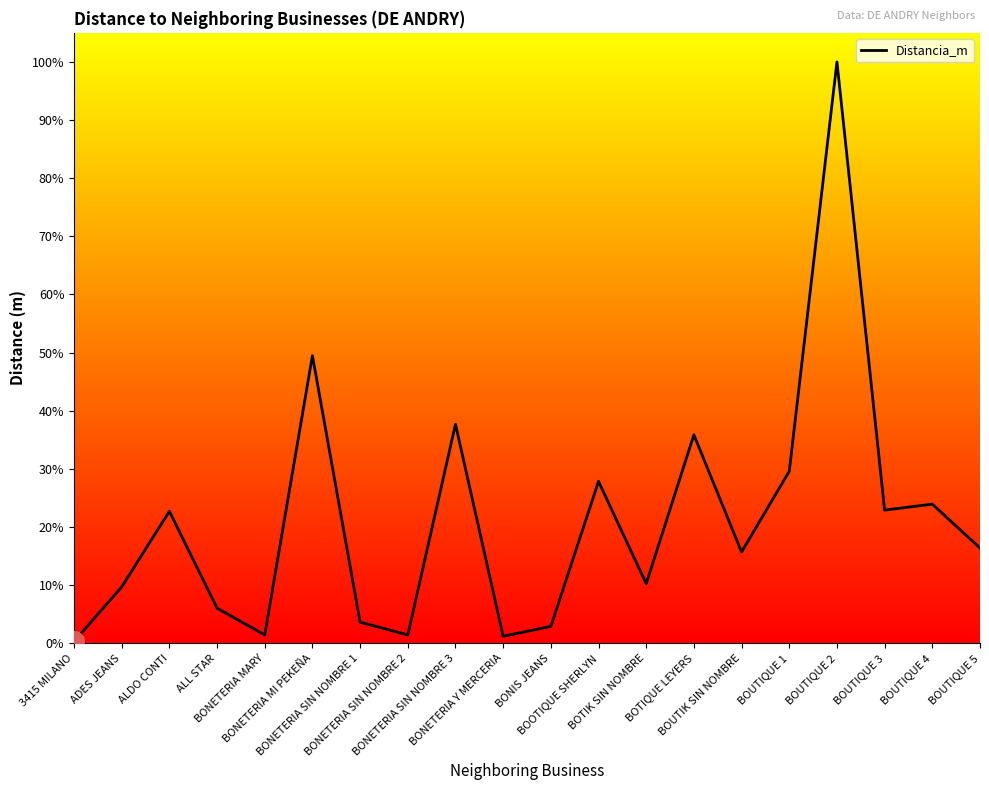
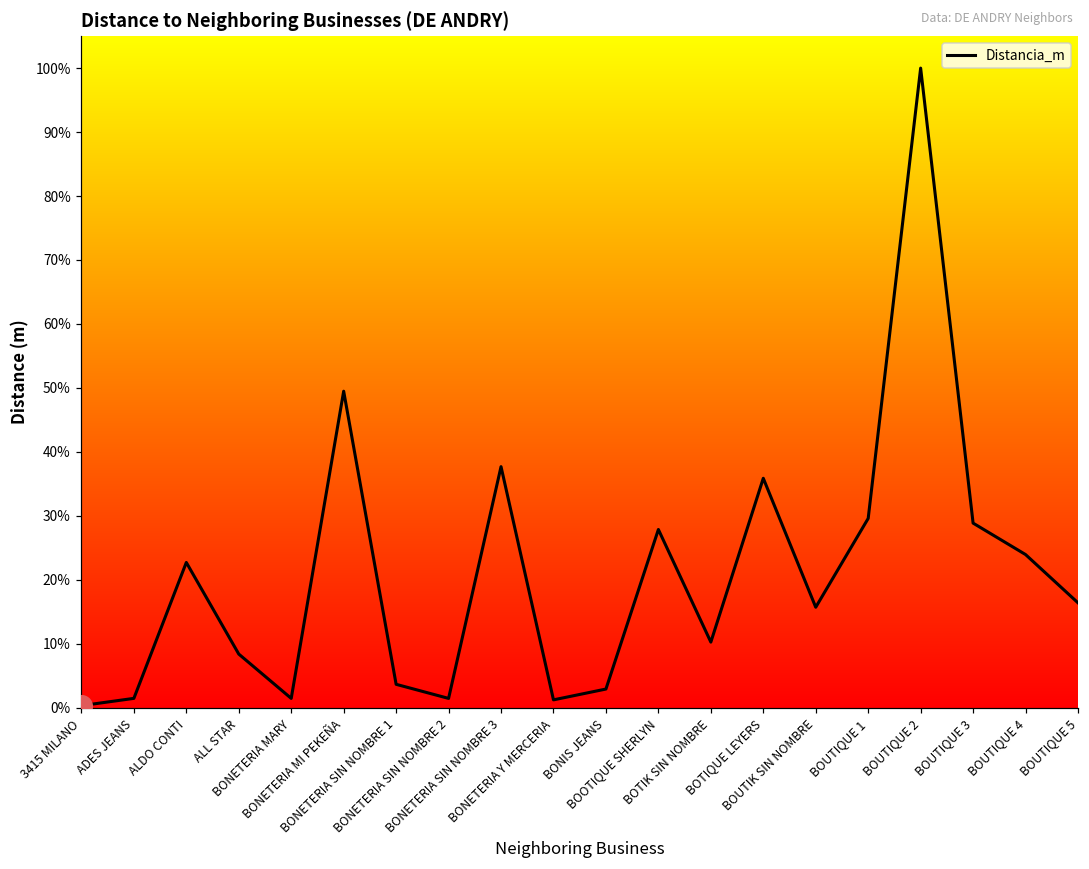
  {
    "Distancia_m": {
-     "ADES JEANS": "10%",
+     "ADES JEANS": "1%",
      "ALDO CONTI": "23%",
-     "ALL STAR": "6%",
+     "ALL STAR": "8%",
      "BONETERIA MARY": "1%",
      "BONETERIA MI PEKEÑA": "49%",
      "BONETERIA SIN NOMBRE 1": "4%",
      "BONETERIA SIN NOMBRE 2": "1%",
      "BONETERIA SIN NOMBRE 3": "38%",
      "BONETERIA Y MERCERIA": "1%",
      "BONIS JEANS": "3%",
      "BOOTIQUE SHERLYN": "28%",
      "BOTIK SIN NOMBRE": "10%",
      "BOTIQUE LEYERS": "36%",
      "BOUTIK SIN NOMBRE": "16%",
      "BOUTIQUE 1": "30%",
      "BOUTIQUE 2": "100%",
-     "BOUTIQUE 3": "23%",
+     "BOUTIQUE 3": "29%",
      "BOUTIQUE 4": "24%",
      "BOUTIQUE 5": "16%"
    }
  }
